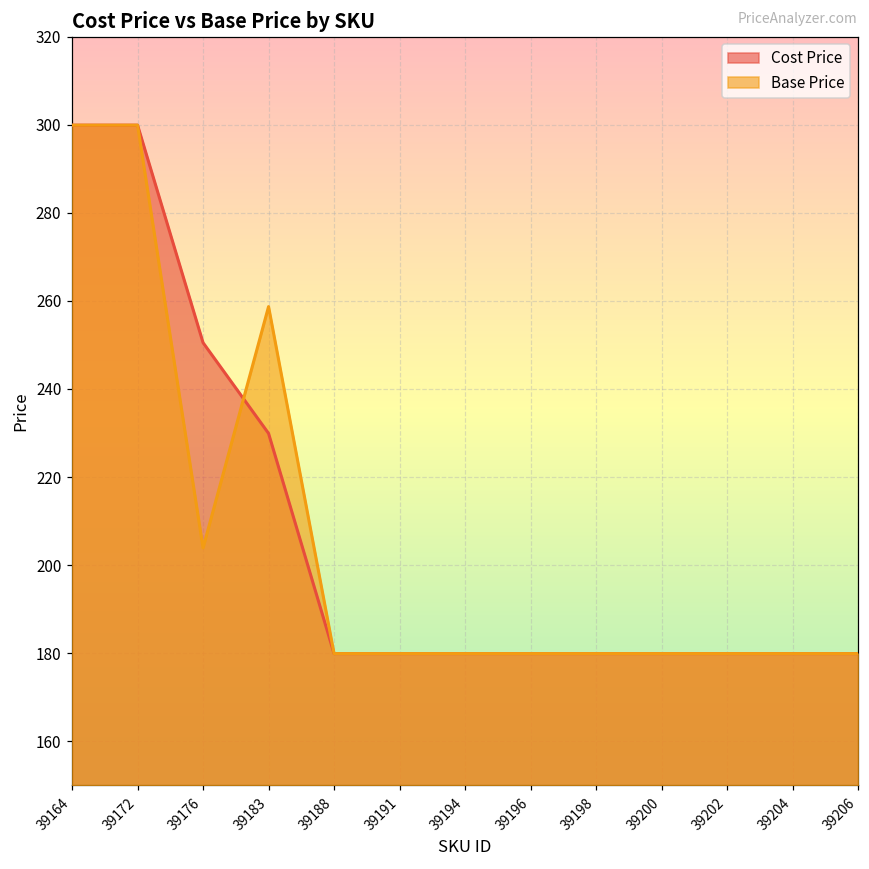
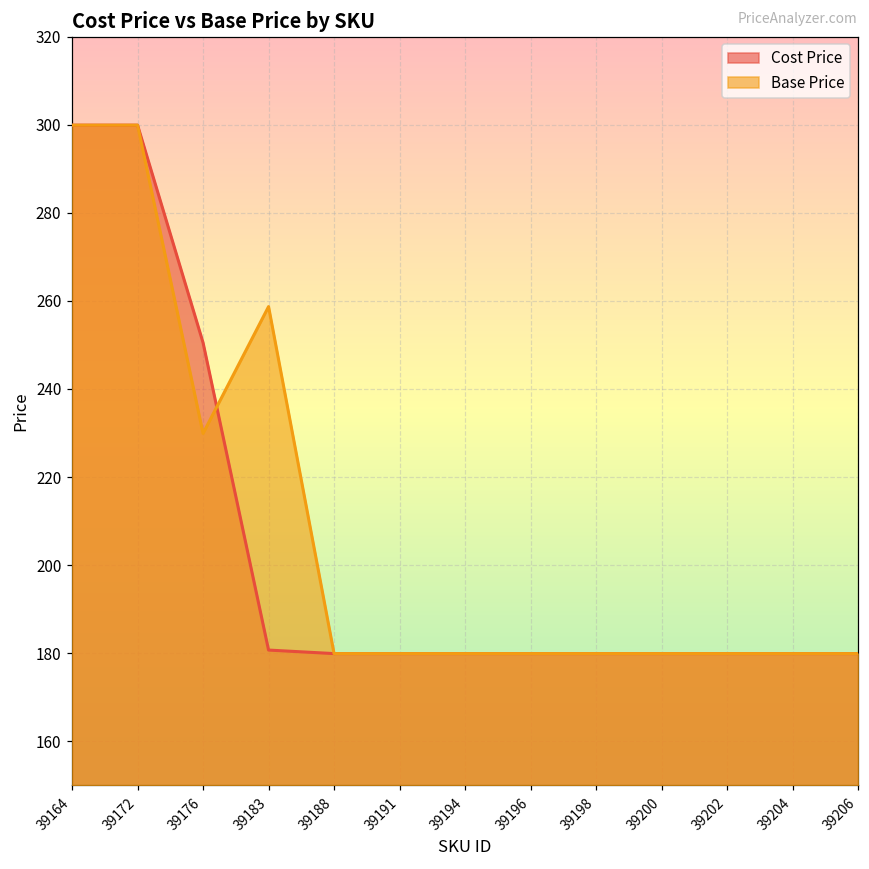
  {
    "Cost Price": {
      "39176": 251,
-     "39183": 230
+     "39183": 181
    },
    "Base Price": {
-     "39176": 204,
+     "39176": 230,
      "39183": 259
    }
  }
